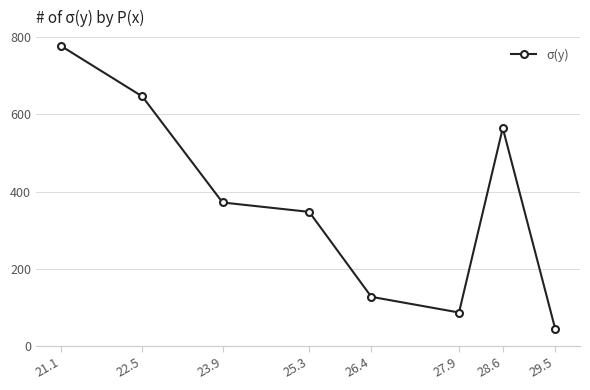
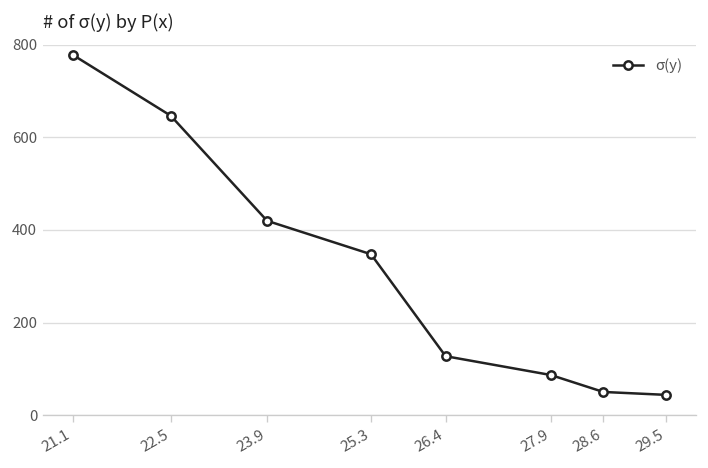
  {
    "21.1": 780,
    "22.5": 650,
-   "23.9": 370,
+   "23.9": 420,
    "25.3": 350,
    "26.4": 130,
    "27.9": 90,
-   "28.6": 560,
+   "28.6": 50,
    "29.5": 40
  }
